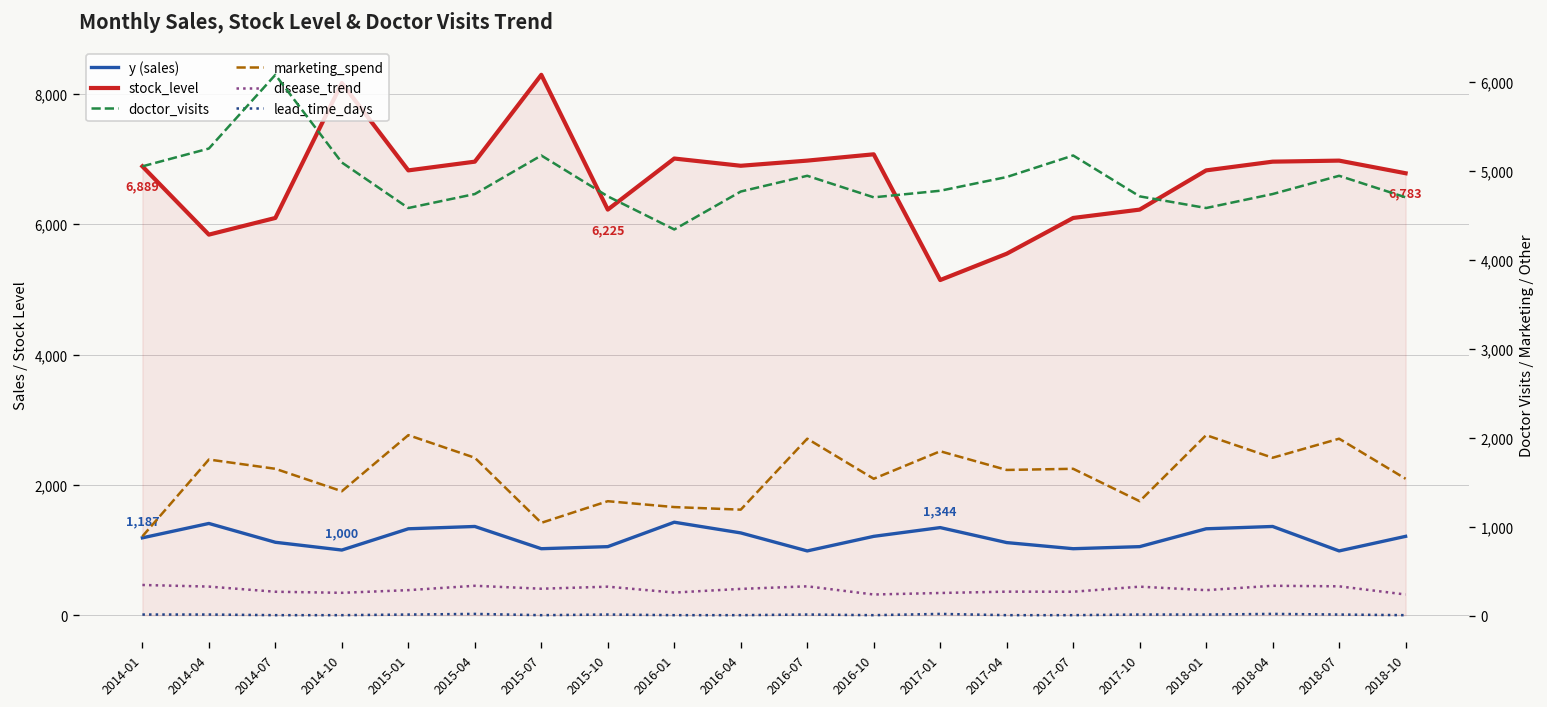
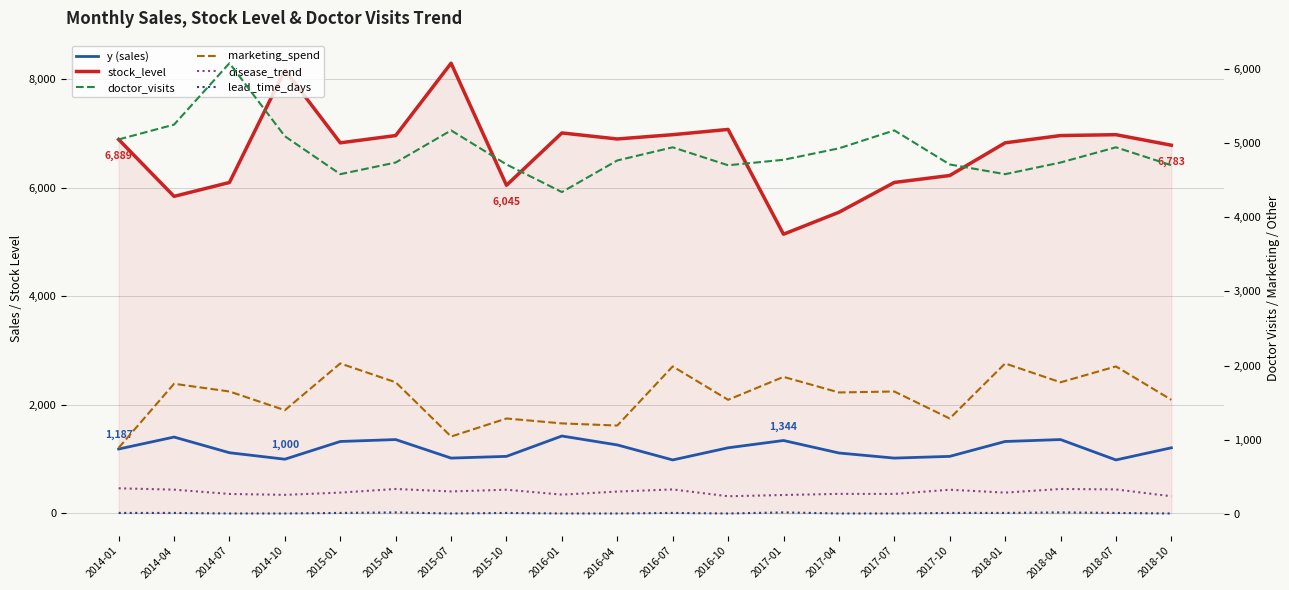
  {
    "stock_level": {
      "2014-01": "6,889",
-     "2015-10": "6,225"
+     "2015-10": "6,045"
    }
  }
